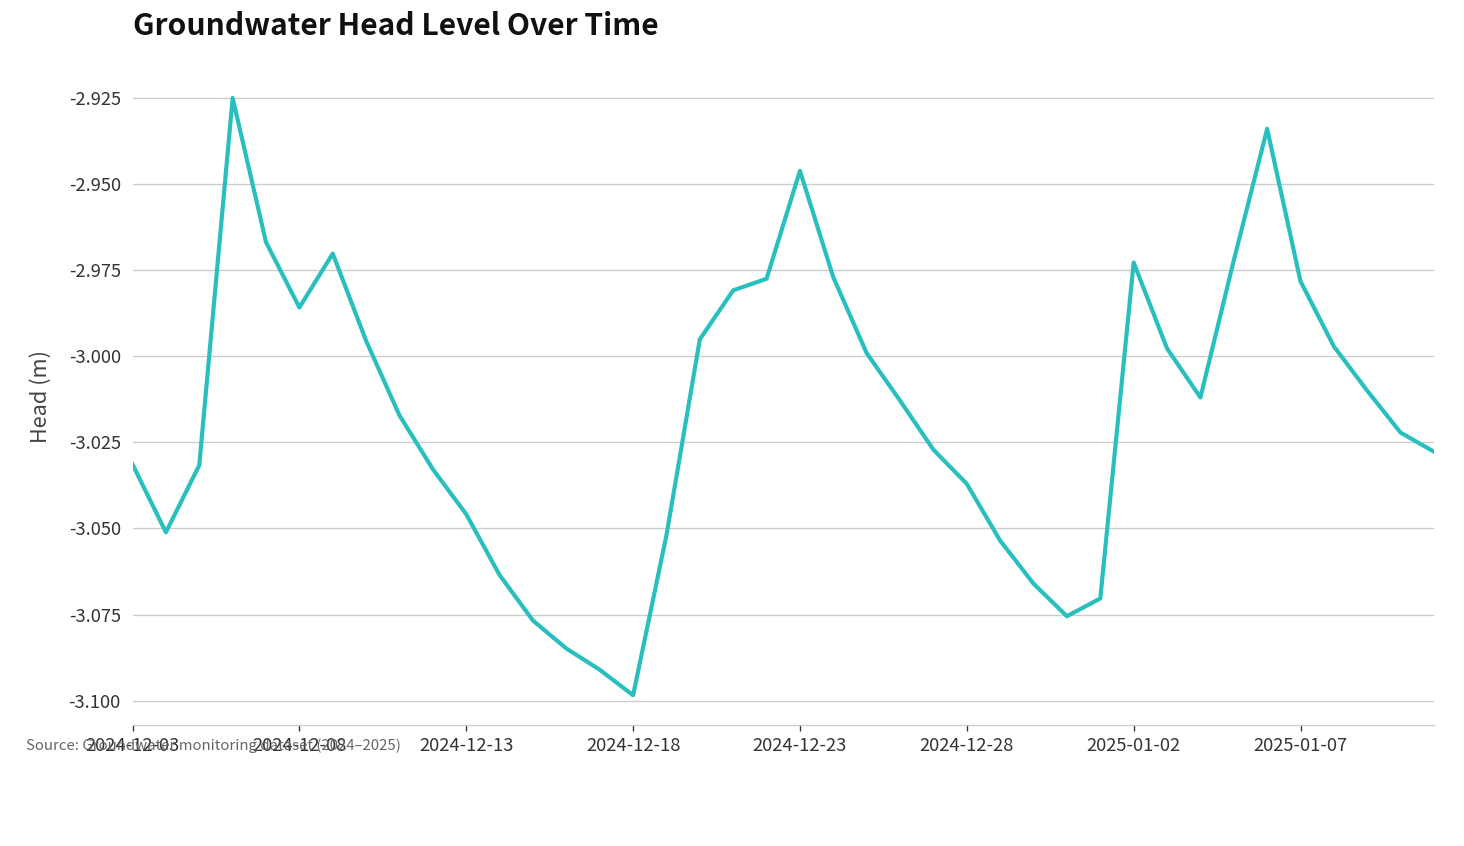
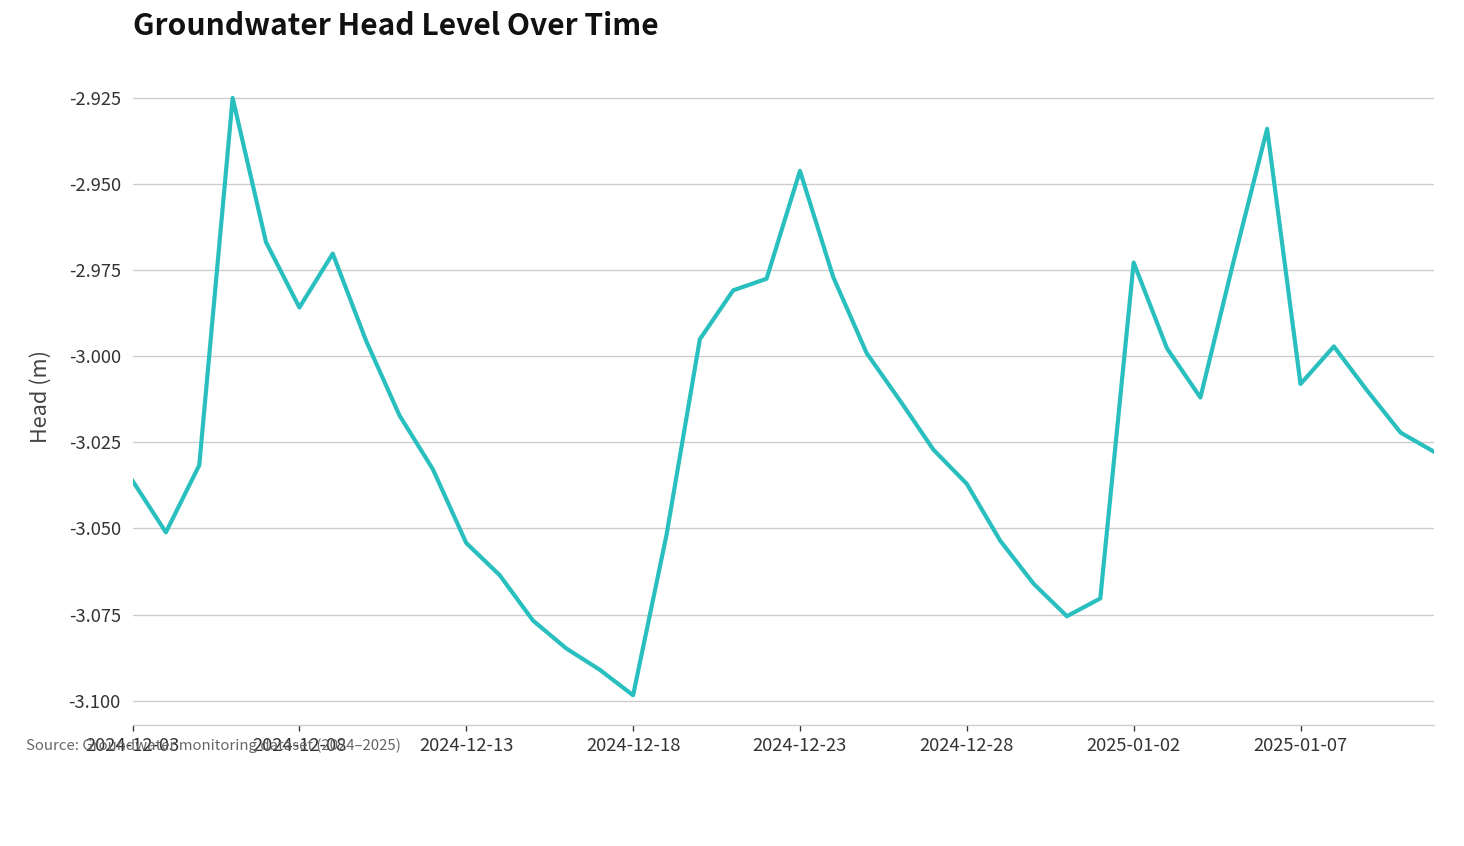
  {
-   "2024-12-03": -3.031,
+   "2024-12-03": -3.036,
    "2024-12-08": -2.986,
-   "2024-12-13": -3.046,
+   "2024-12-13": -3.054,
    "2024-12-18": -3.098,
    "2024-12-23": -2.946,
    "2024-12-28": -3.037,
    "2025-01-02": -2.973,
-   "2025-01-07": -2.978
+   "2025-01-07": -3.008
  }
